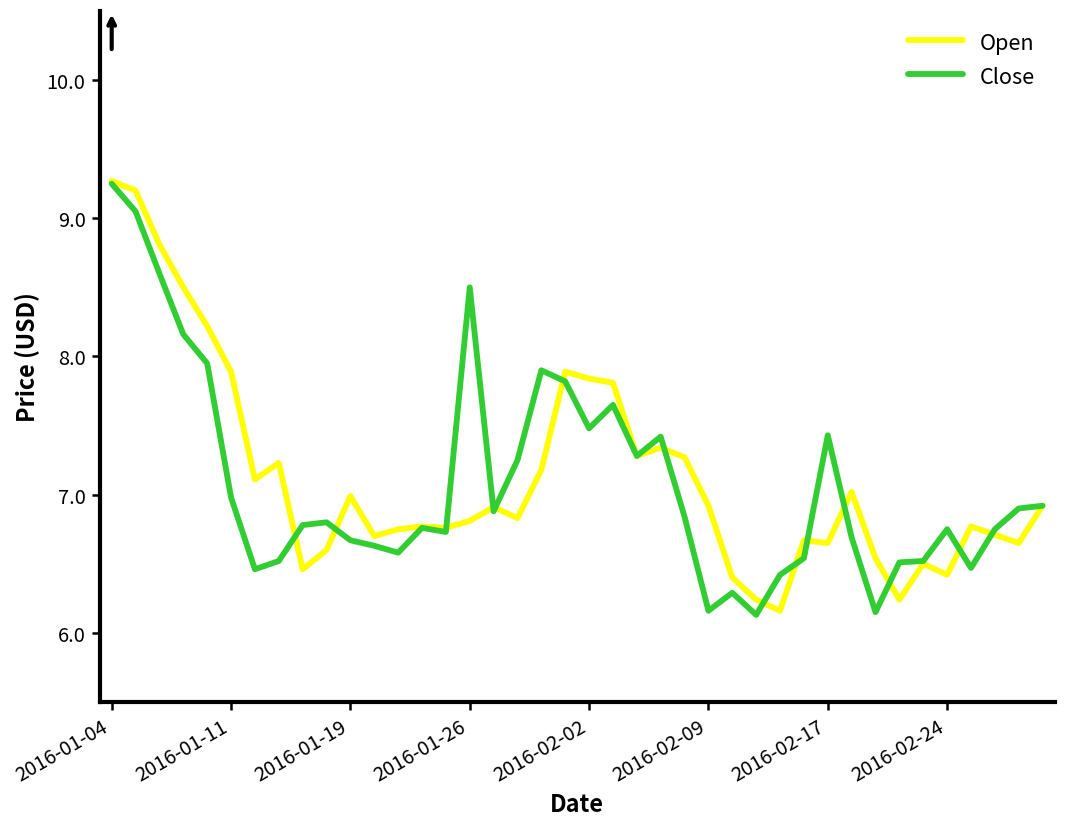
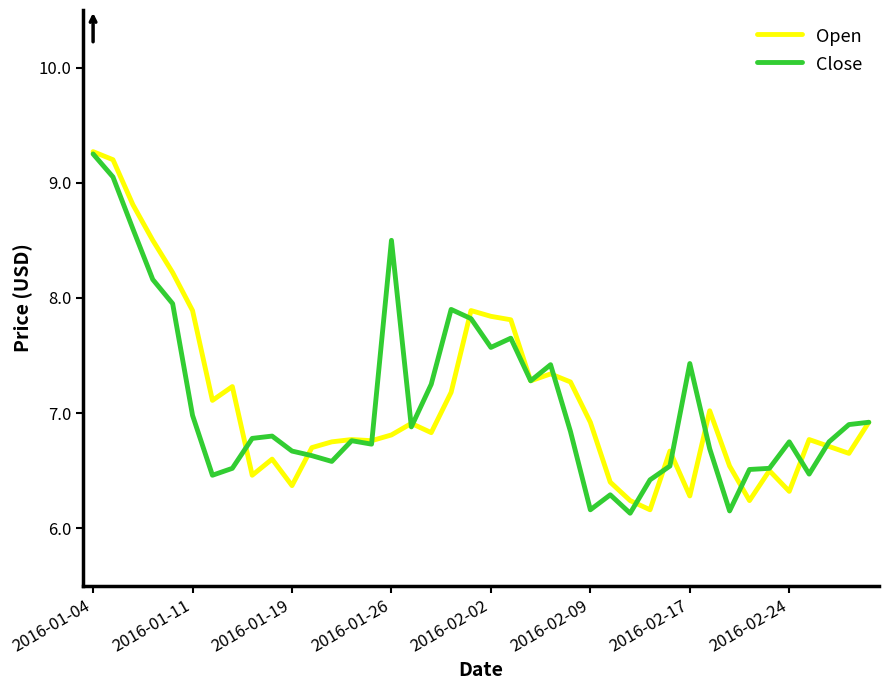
  {
    "Open": {
      "2016-01-11": 7.89,
-     "2016-01-19": 6.99,
+     "2016-01-19": 6.37,
      "2016-01-26": 6.81,
      "2016-02-02": 7.84,
      "2016-02-09": 6.92,
-     "2016-02-17": 6.65,
-     "2016-02-24": 6.42
+     "2016-02-17": 6.28,
+     "2016-02-24": 6.32
    },
    "Close": {
      "2016-01-11": 6.98,
      "2016-01-19": 6.67,
      "2016-01-26": 8.50,
-     "2016-02-02": 7.48,
+     "2016-02-02": 7.57,
      "2016-02-09": 6.16,
      "2016-02-17": 7.43,
      "2016-02-24": 6.75
    }
  }
